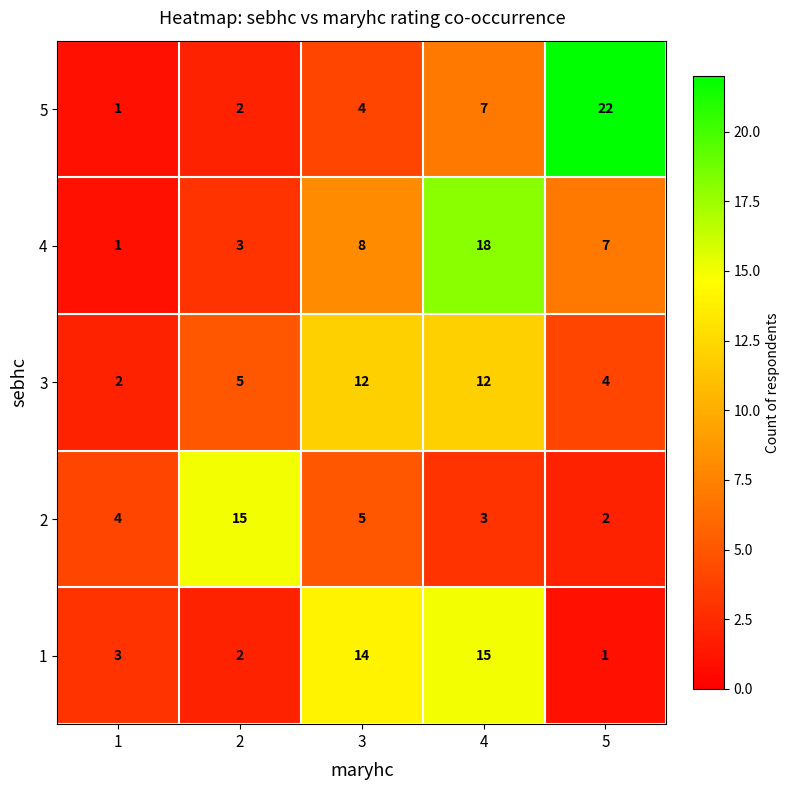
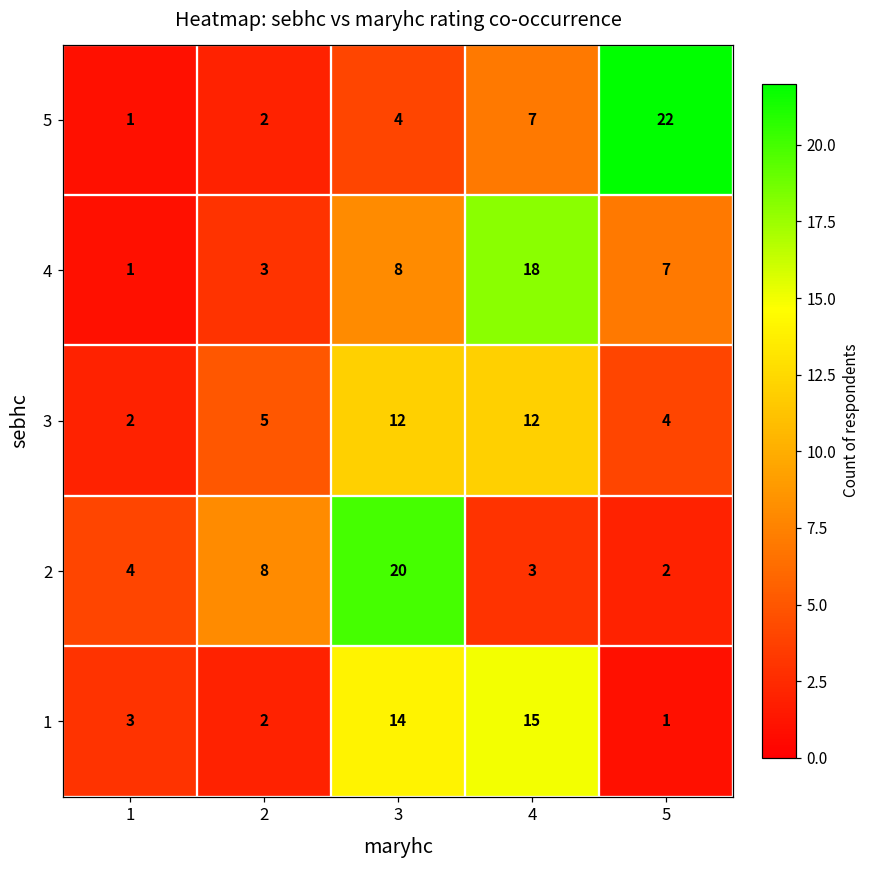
  {
    "5": {
      "1": 1,
      "2": 2,
      "3": 4,
      "4": 7,
      "5": 22
    },
    "4": {
      "1": 1,
      "2": 3,
      "3": 8,
      "4": 18,
      "5": 7
    },
    "3": {
      "1": 2,
      "2": 5,
      "3": 12,
      "4": 12,
      "5": 4
    },
    "2": {
      "1": 4,
-     "2": 15,
-     "3": 5,
+     "2": 8,
+     "3": 20,
      "4": 3,
      "5": 2
    },
    "1": {
      "1": 3,
      "2": 2,
      "3": 14,
      "4": 15,
      "5": 1
    }
  }
